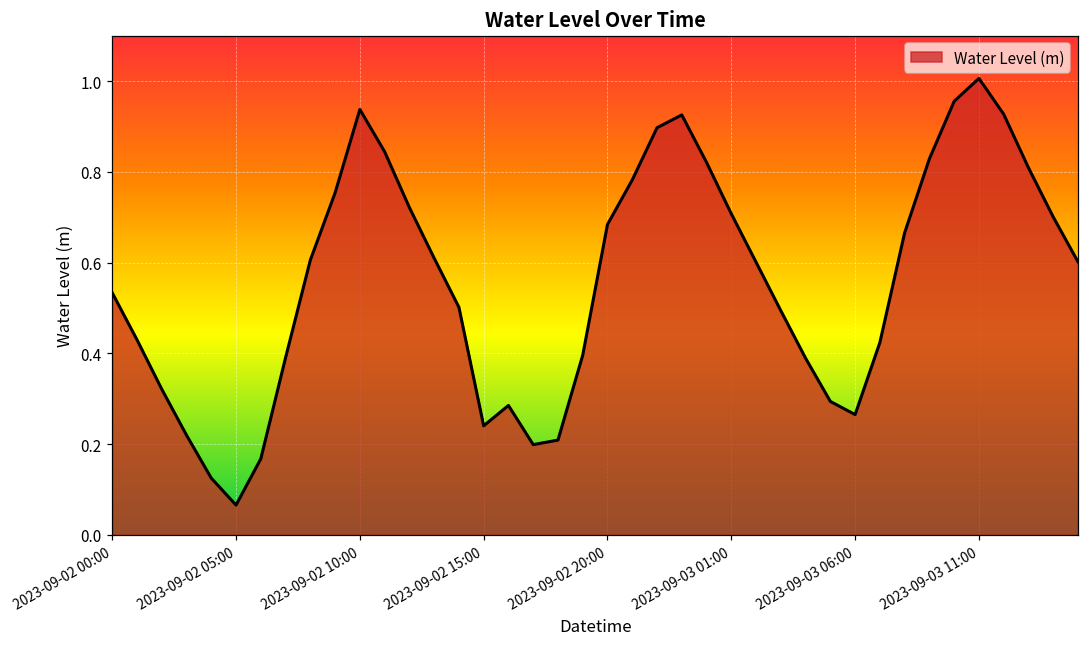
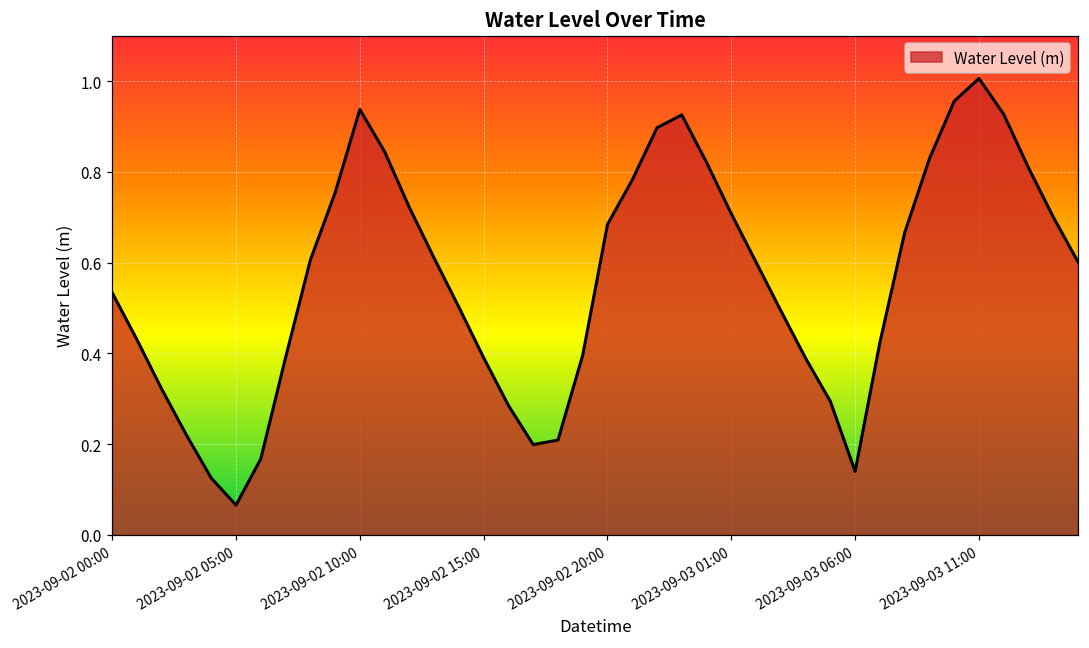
  {
    "2023-09-02 00:00": 0.53,
    "2023-09-02 05:00": 0.07,
    "2023-09-02 10:00": 0.94,
-   "2023-09-02 15:00": 0.24,
+   "2023-09-02 15:00": 0.39,
    "2023-09-02 20:00": 0.68,
    "2023-09-03 01:00": 0.71,
-   "2023-09-03 06:00": 0.26,
+   "2023-09-03 06:00": 0.14,
    "2023-09-03 11:00": 1.01
  }
